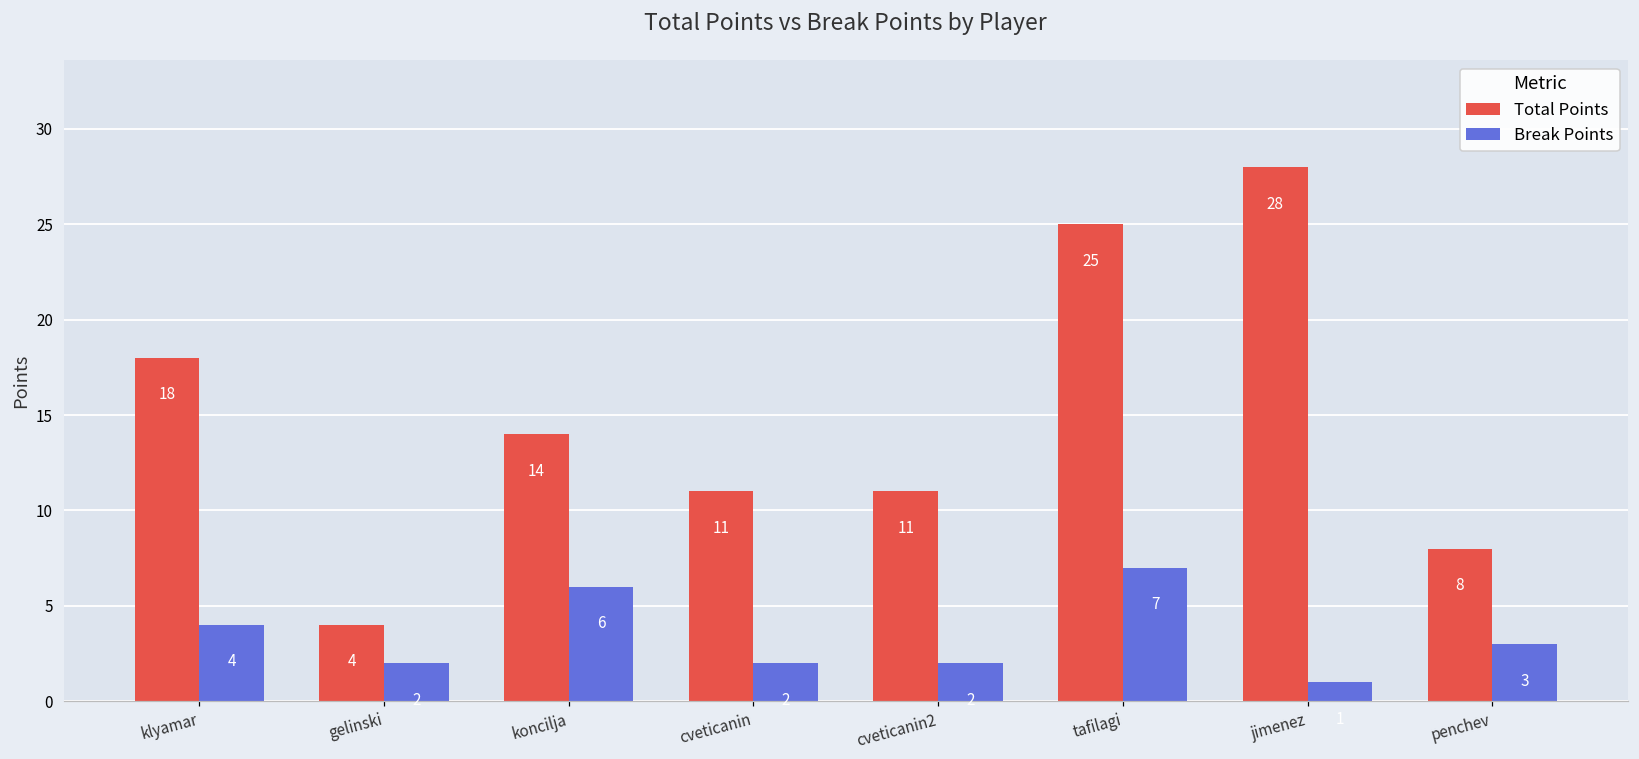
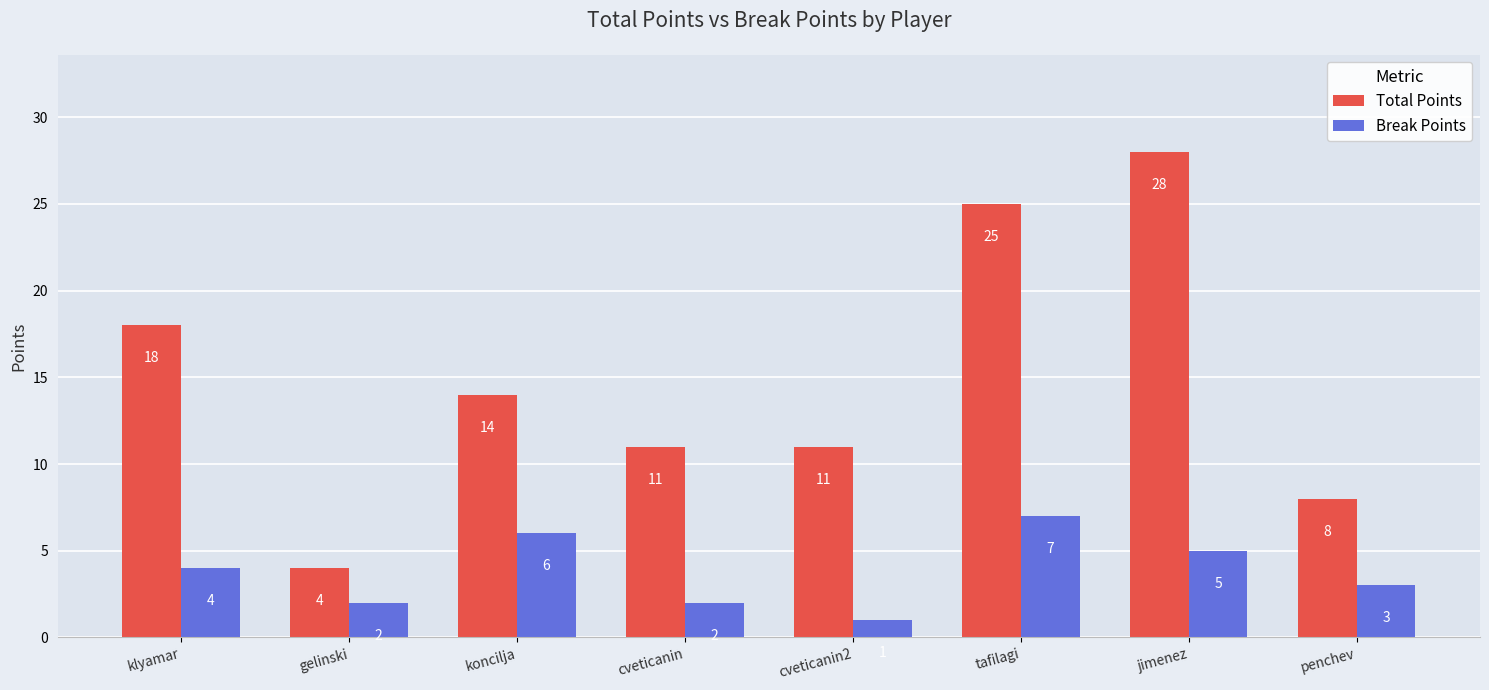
  {
    "Total Points": {
      "klyamar": 18,
      "gelinski": 4,
      "koncilja": 14,
      "cveticanin": 11,
      "cveticanin2": 11,
      "tafilagi": 25,
      "jimenez": 28,
      "penchev": 8
    },
    "Break Points": {
-     "cveticanin2": 2,
-     "jimenez": 1
+     "cveticanin2": 1,
+     "jimenez": 5
    }
  }
